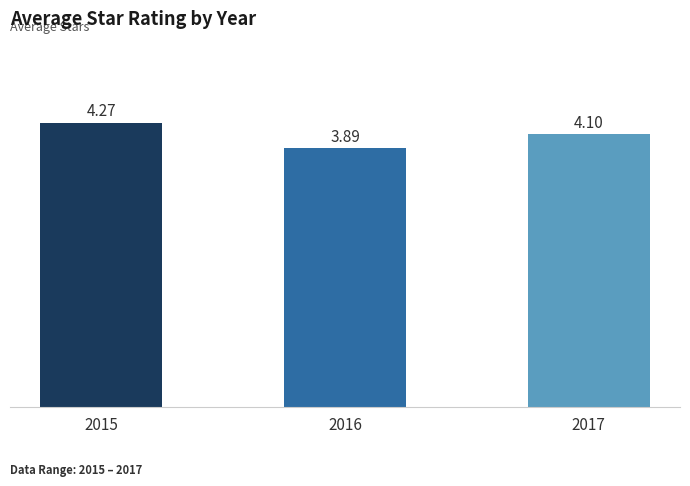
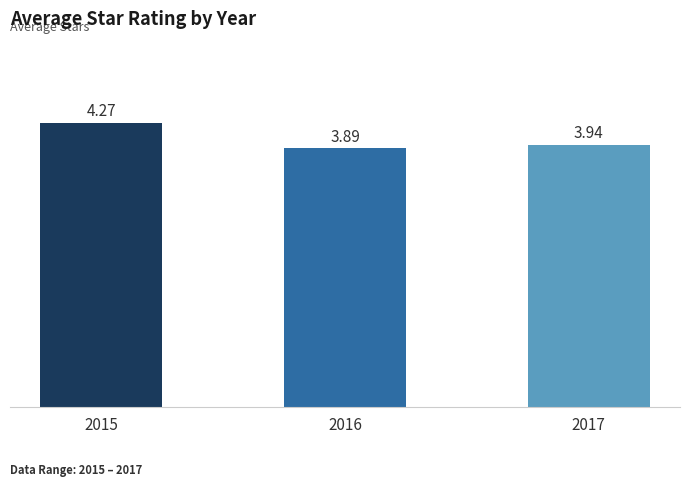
  {
    "2015": 4.27,
    "2016": 3.89,
-   "2017": 4.10
+   "2017": 3.94
  }
